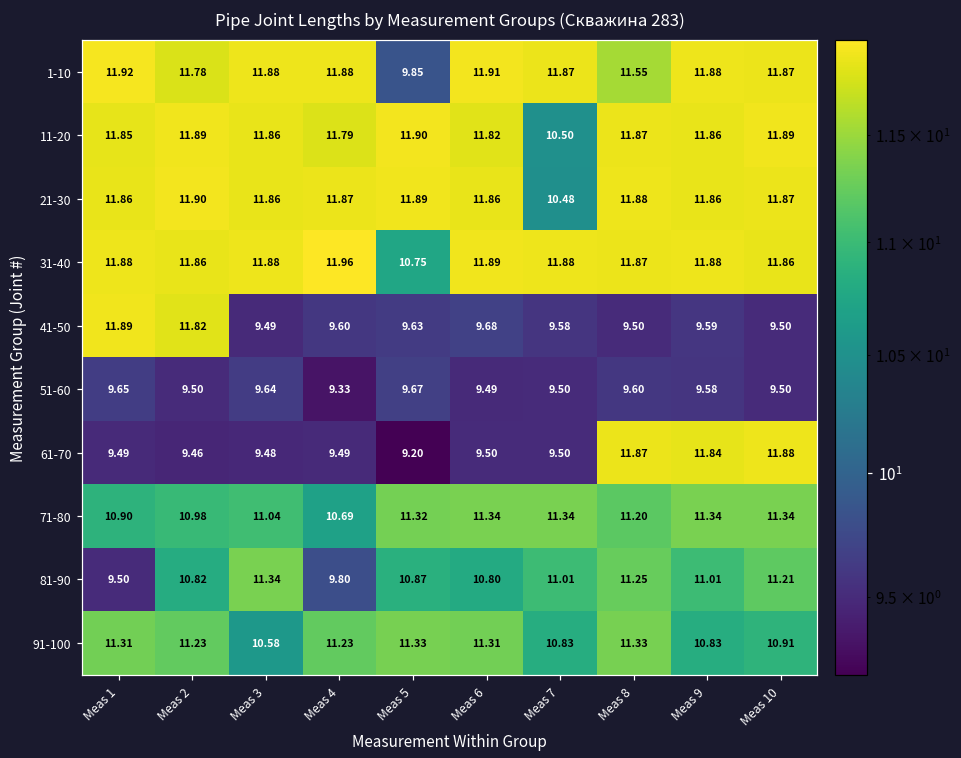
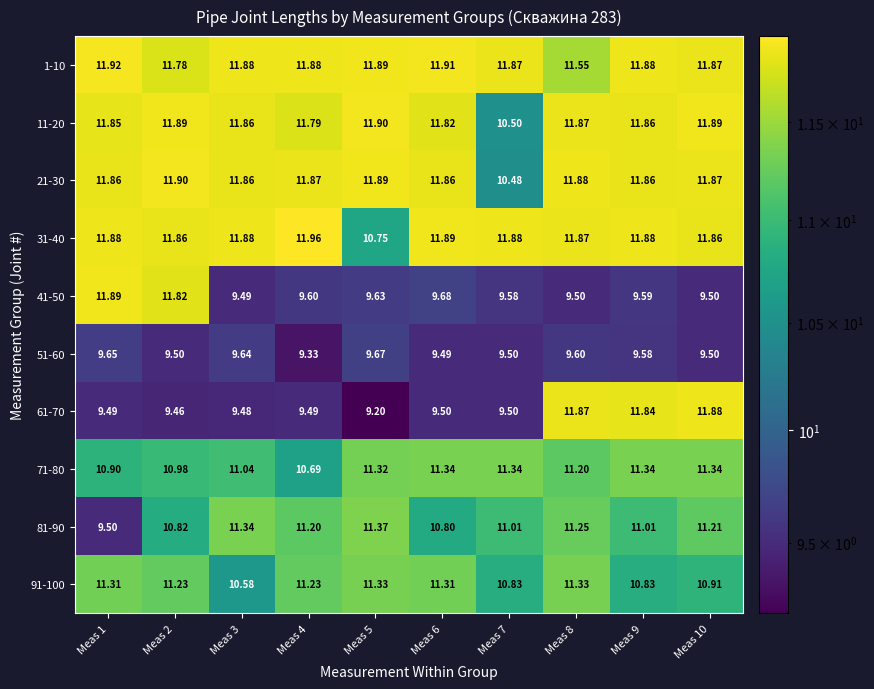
  {
    "1-10": {
      "Meas 1": 11.92,
      "Meas 2": 11.78,
      "Meas 3": 11.88,
      "Meas 4": 11.88,
-     "Meas 5": 9.85,
+     "Meas 5": 11.89,
      "Meas 6": 11.91,
      "Meas 7": 11.87,
      "Meas 8": 11.55,
      "Meas 9": 11.88,
      "Meas 10": 11.87
    },
    "11-20": {
      "Meas 1": 11.85,
      "Meas 2": 11.89,
      "Meas 3": 11.86,
      "Meas 4": 11.79,
      "Meas 5": 11.90,
      "Meas 6": 11.82,
      "Meas 7": 10.50,
      "Meas 8": 11.87,
      "Meas 9": 11.86,
      "Meas 10": 11.89
    },
    "21-30": {
      "Meas 1": 11.86,
      "Meas 2": 11.90,
      "Meas 3": 11.86,
      "Meas 4": 11.87,
      "Meas 5": 11.89,
      "Meas 6": 11.86,
      "Meas 7": 10.48,
      "Meas 8": 11.88,
      "Meas 9": 11.86,
      "Meas 10": 11.87
    },
    "31-40": {
      "Meas 1": 11.88,
      "Meas 2": 11.86,
      "Meas 3": 11.88,
      "Meas 4": 11.96,
      "Meas 5": 10.75,
      "Meas 6": 11.89,
      "Meas 7": 11.88,
      "Meas 8": 11.87,
      "Meas 9": 11.88,
      "Meas 10": 11.86
    },
    "41-50": {
      "Meas 1": 11.89,
      "Meas 2": 11.82,
      "Meas 3": 9.49,
      "Meas 4": 9.60,
      "Meas 5": 9.63,
      "Meas 6": 9.68,
      "Meas 7": 9.58,
      "Meas 8": 9.50,
      "Meas 9": 9.59,
      "Meas 10": 9.50
    },
    "51-60": {
      "Meas 1": 9.65,
      "Meas 2": 9.50,
      "Meas 3": 9.64,
      "Meas 4": 9.33,
      "Meas 5": 9.67,
      "Meas 6": 9.49,
      "Meas 7": 9.50,
      "Meas 8": 9.60,
      "Meas 9": 9.58,
      "Meas 10": 9.50
    },
    "61-70": {
      "Meas 1": 9.49,
      "Meas 2": 9.46,
      "Meas 3": 9.48,
      "Meas 4": 9.49,
      "Meas 5": 9.20,
      "Meas 6": 9.50,
      "Meas 7": 9.50,
      "Meas 8": 11.87,
      "Meas 9": 11.84,
      "Meas 10": 11.88
    },
    "71-80": {
      "Meas 1": 10.90,
      "Meas 2": 10.98,
      "Meas 3": 11.04,
      "Meas 4": 10.69,
      "Meas 5": 11.32,
      "Meas 6": 11.34,
      "Meas 7": 11.34,
      "Meas 8": 11.20,
      "Meas 9": 11.34,
      "Meas 10": 11.34
    },
    "81-90": {
      "Meas 1": 9.50,
      "Meas 2": 10.82,
      "Meas 3": 11.34,
-     "Meas 4": 9.80,
-     "Meas 5": 10.87,
+     "Meas 4": 11.20,
+     "Meas 5": 11.37,
      "Meas 6": 10.80,
      "Meas 7": 11.01,
      "Meas 8": 11.25,
      "Meas 9": 11.01,
      "Meas 10": 11.21
    },
    "91-100": {
      "Meas 1": 11.31,
      "Meas 2": 11.23,
      "Meas 3": 10.58,
      "Meas 4": 11.23,
      "Meas 5": 11.33,
      "Meas 6": 11.31,
      "Meas 7": 10.83,
      "Meas 8": 11.33,
      "Meas 9": 10.83,
      "Meas 10": 10.91
    }
  }
